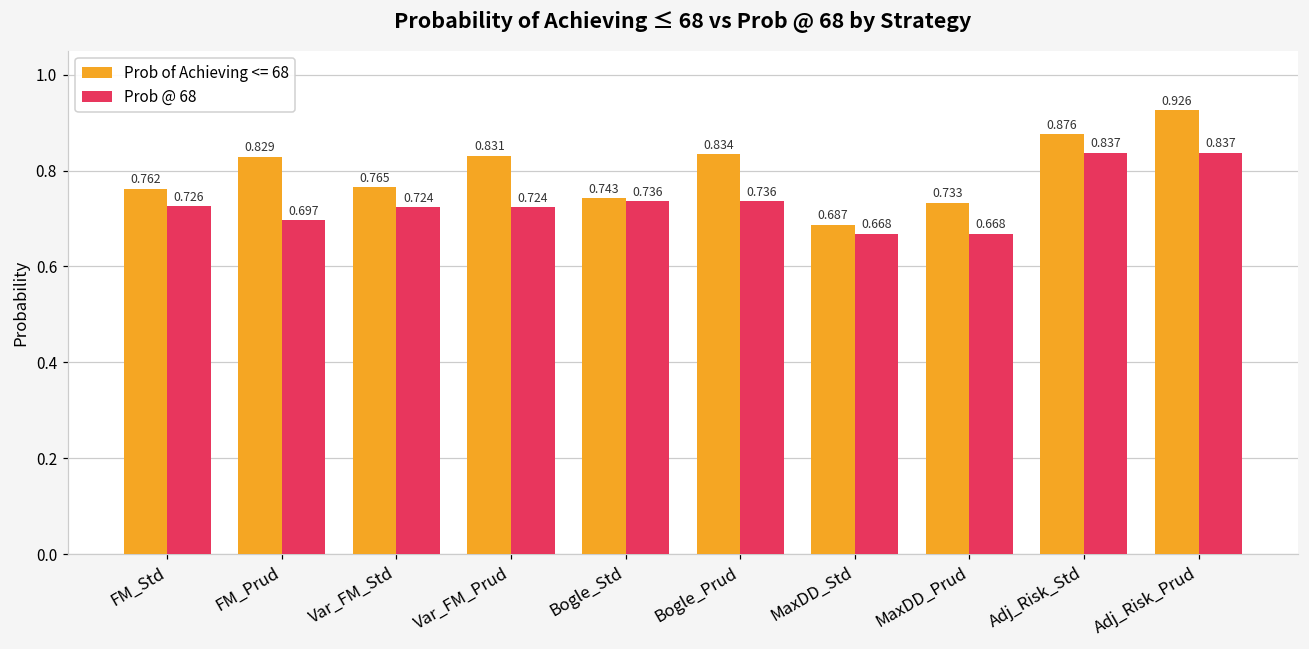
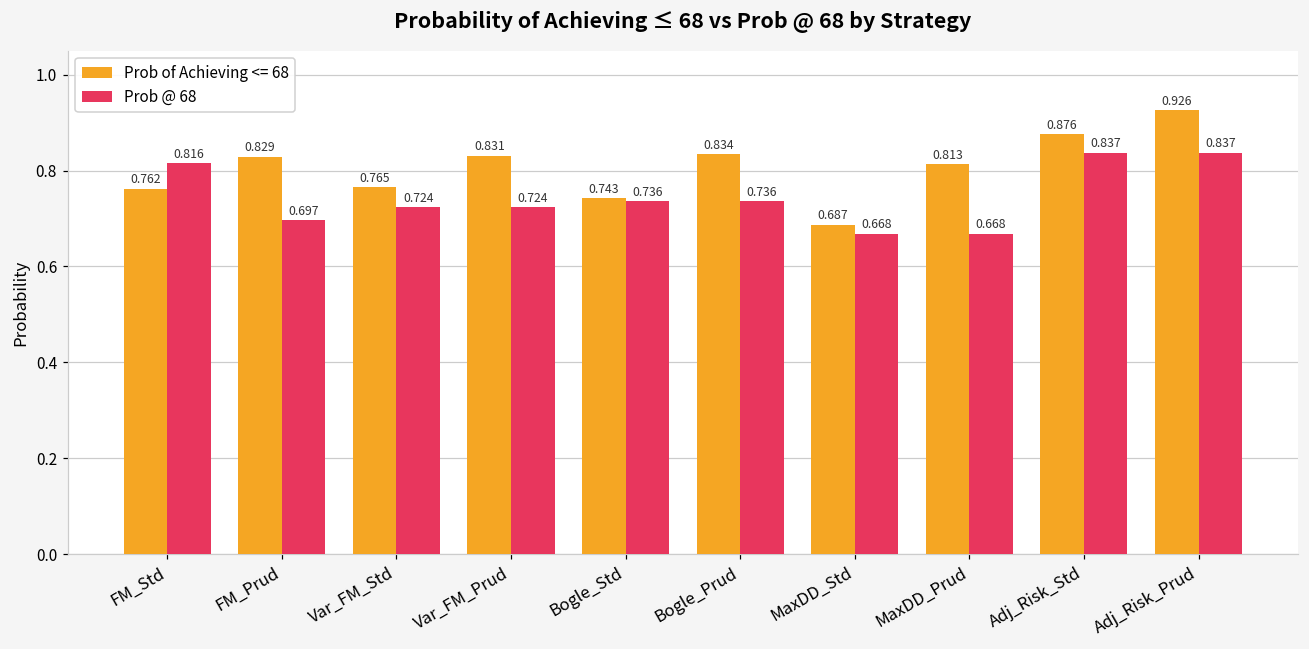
  {
    "Prob of Achieving <= 68": {
      "FM_Std": 0.762,
      "FM_Prud": 0.829,
      "Var_FM_Std": 0.765,
      "Var_FM_Prud": 0.831,
      "Bogle_Std": 0.743,
      "Bogle_Prud": 0.834,
      "MaxDD_Std": 0.687,
-     "MaxDD_Prud": 0.733,
+     "MaxDD_Prud": 0.813,
      "Adj_Risk_Std": 0.876,
      "Adj_Risk_Prud": 0.926
    },
    "Prob @ 68": {
-     "FM_Std": 0.726,
+     "FM_Std": 0.816,
      "FM_Prud": 0.697,
      "Var_FM_Std": 0.724,
      "Var_FM_Prud": 0.724,
      "Bogle_Std": 0.736,
      "Bogle_Prud": 0.736,
      "MaxDD_Std": 0.668,
      "MaxDD_Prud": 0.668,
      "Adj_Risk_Std": 0.837,
      "Adj_Risk_Prud": 0.837
    }
  }
